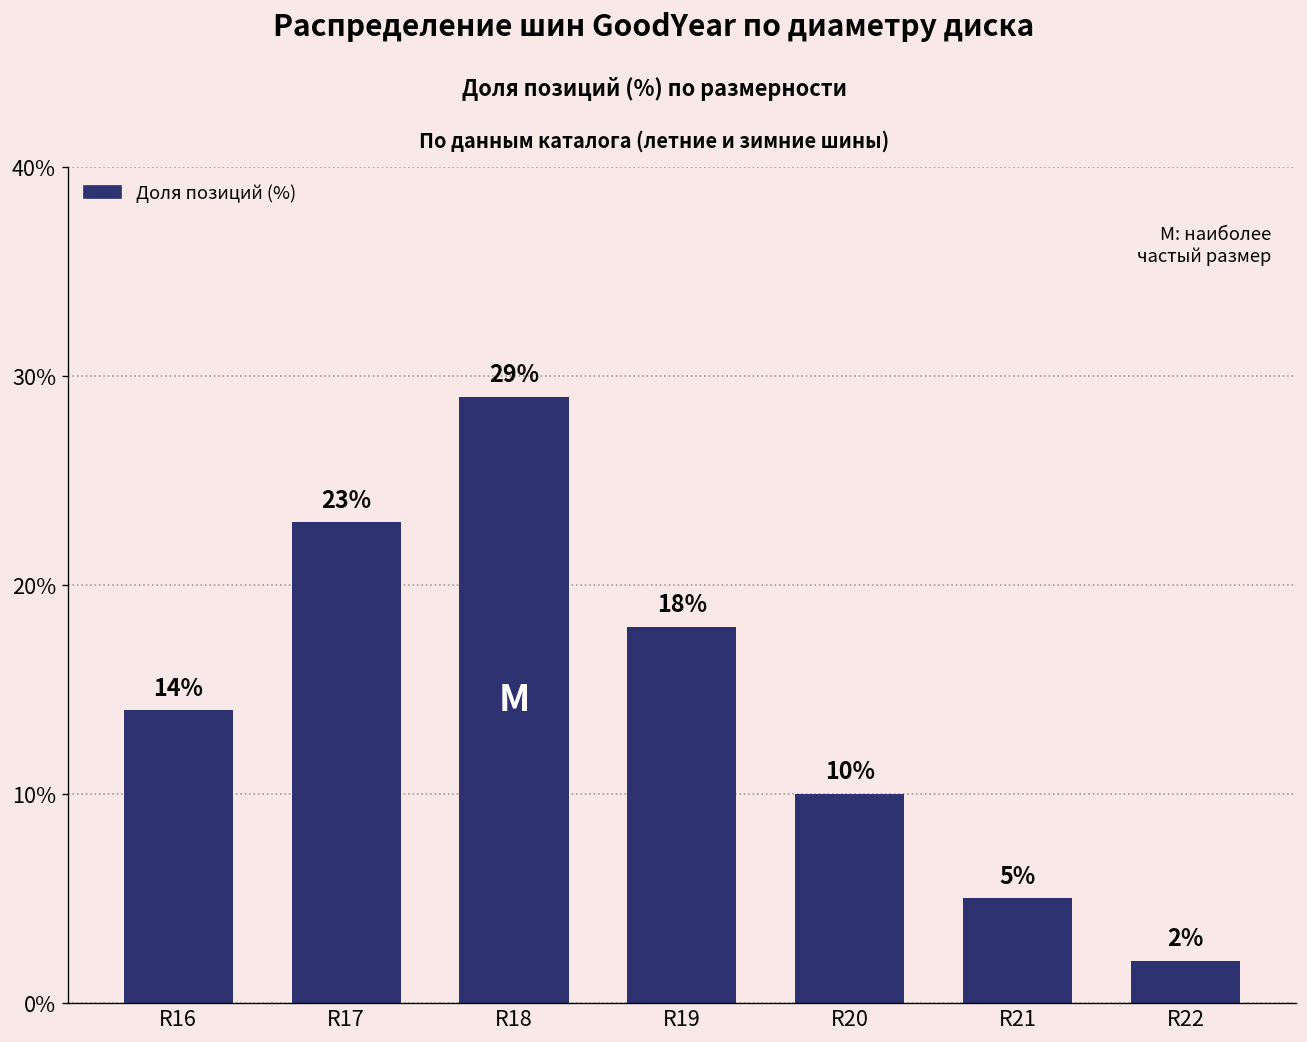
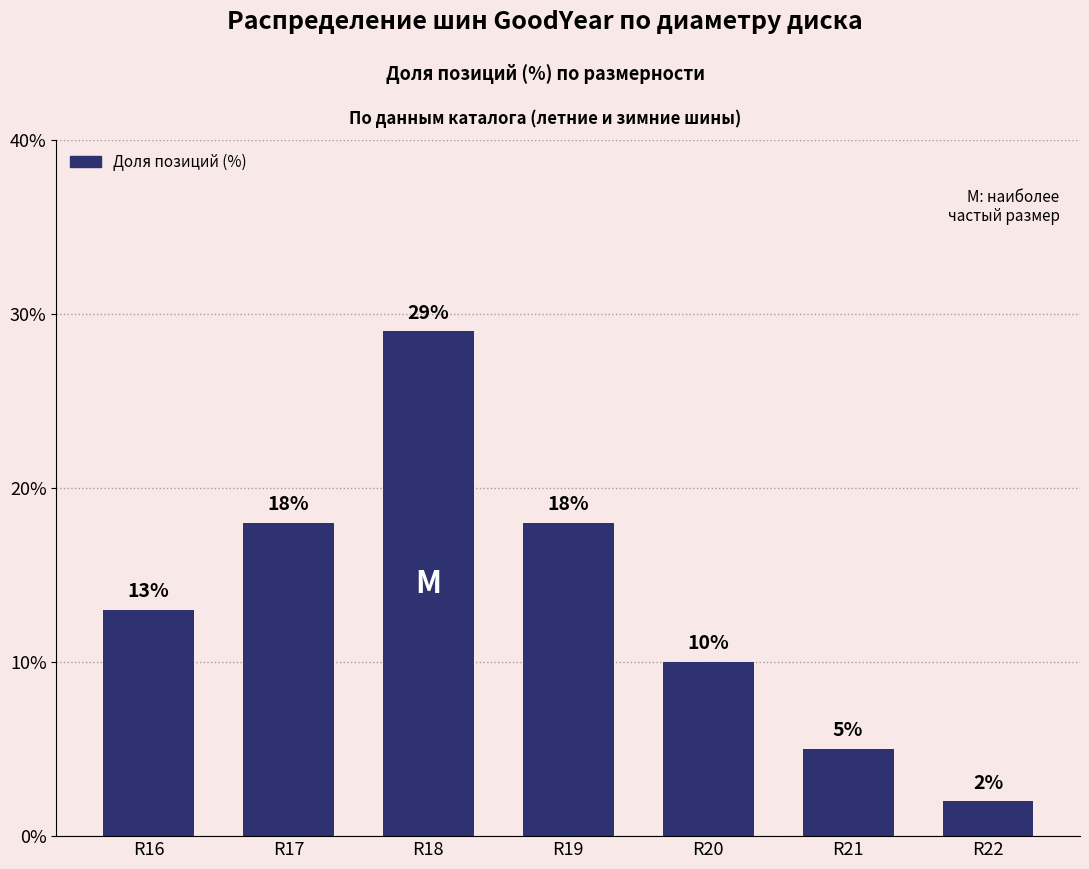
  {
-   "R16": "14%",
-   "R17": "23%",
+   "R16": "13%",
+   "R17": "18%",
    "R18": "29%",
    "R19": "18%",
    "R20": "10%",
    "R21": "5%",
    "R22": "2%"
  }
